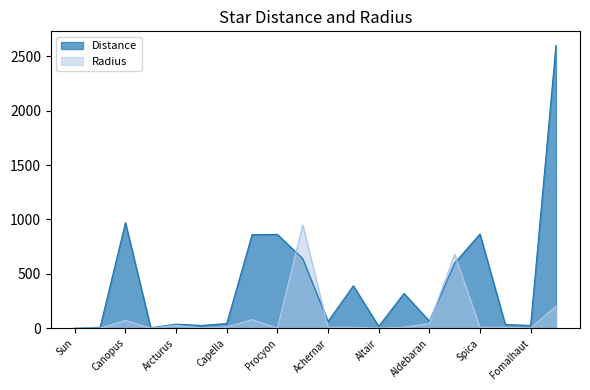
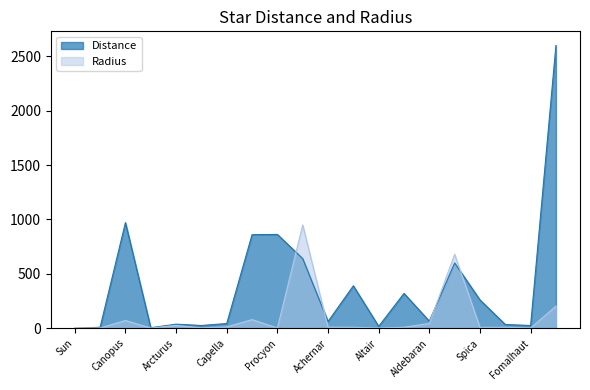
  {
    "Distance": {
      "Canopus": 970,
      "Capella": 40,
      "Procyon": 860,
      "Achernar": 60,
-     "Spica": 870
+     "Spica": 260
    },
    "Radius": {
      "Canopus": 70,
      "Capella": 10,
      "Procyon": 0,
      "Achernar": 10,
      "Spica": 10
    }
  }
